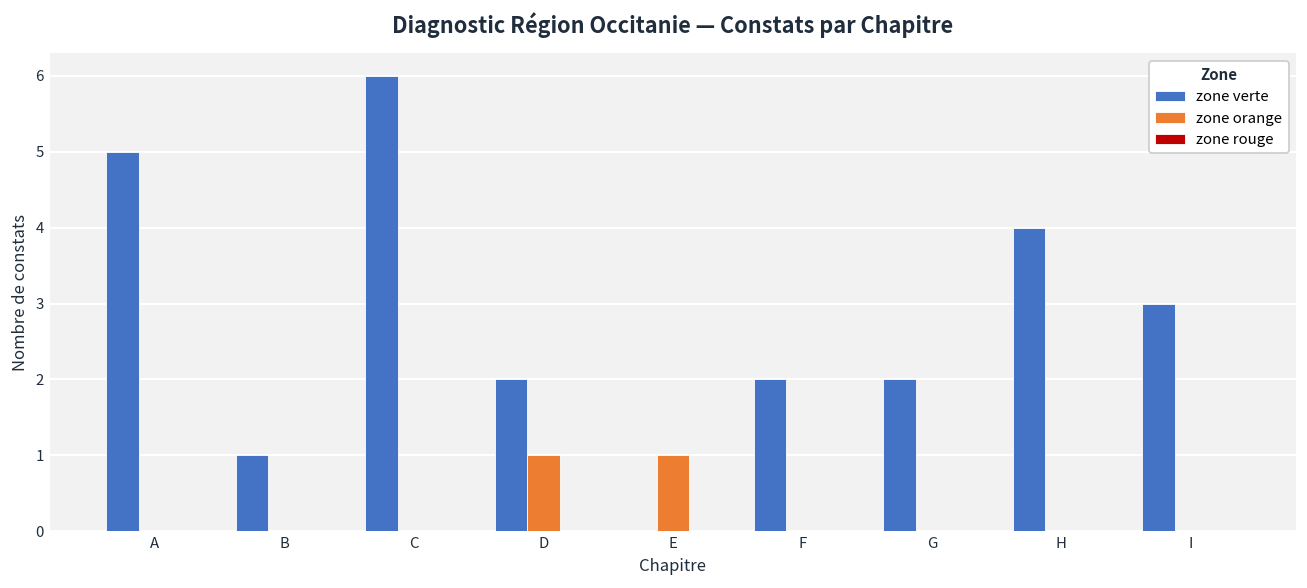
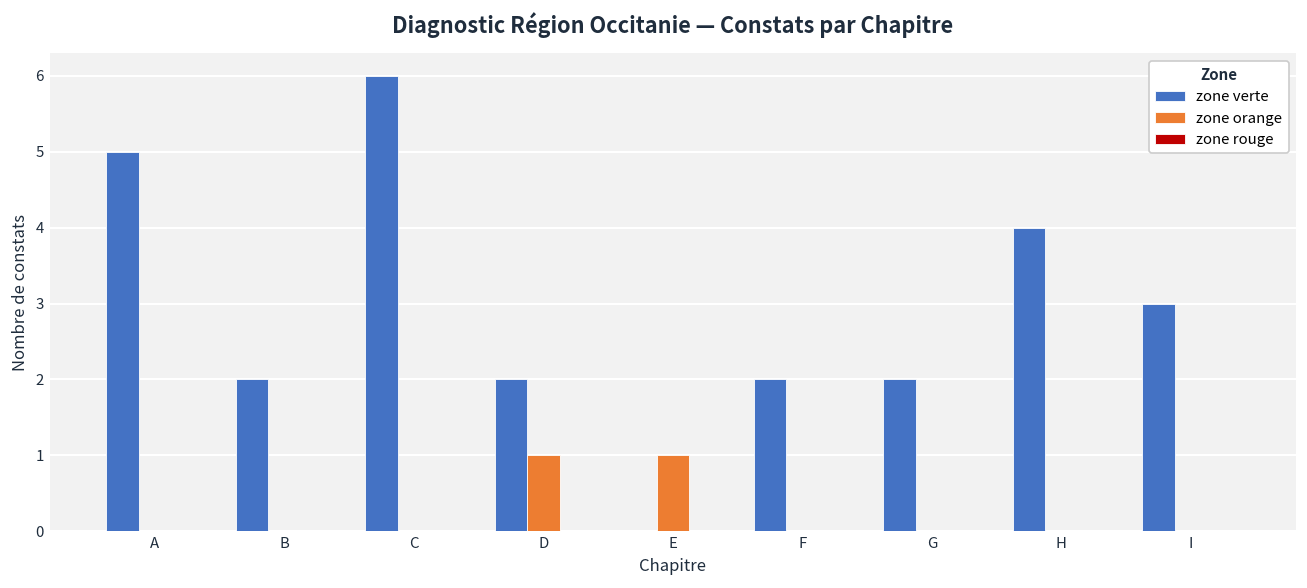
  {
    "zone verte": {
      "A": 5,
-     "B": 1,
+     "B": 2,
      "C": 6,
      "D": 2,
      "E": 0,
      "F": 2,
      "G": 2,
      "H": 4,
      "I": 3
    },
    "zone orange": {
      "A": 0,
      "B": 0,
      "C": 0,
      "D": 1,
      "E": 1,
      "F": 0,
      "G": 0,
      "H": 0,
      "I": 0
    },
    "zone rouge": {
      "A": 0,
      "B": 0,
      "C": 0,
      "D": 0,
      "E": 0,
      "F": 0,
      "G": 0,
      "H": 0,
      "I": 0
    }
  }
